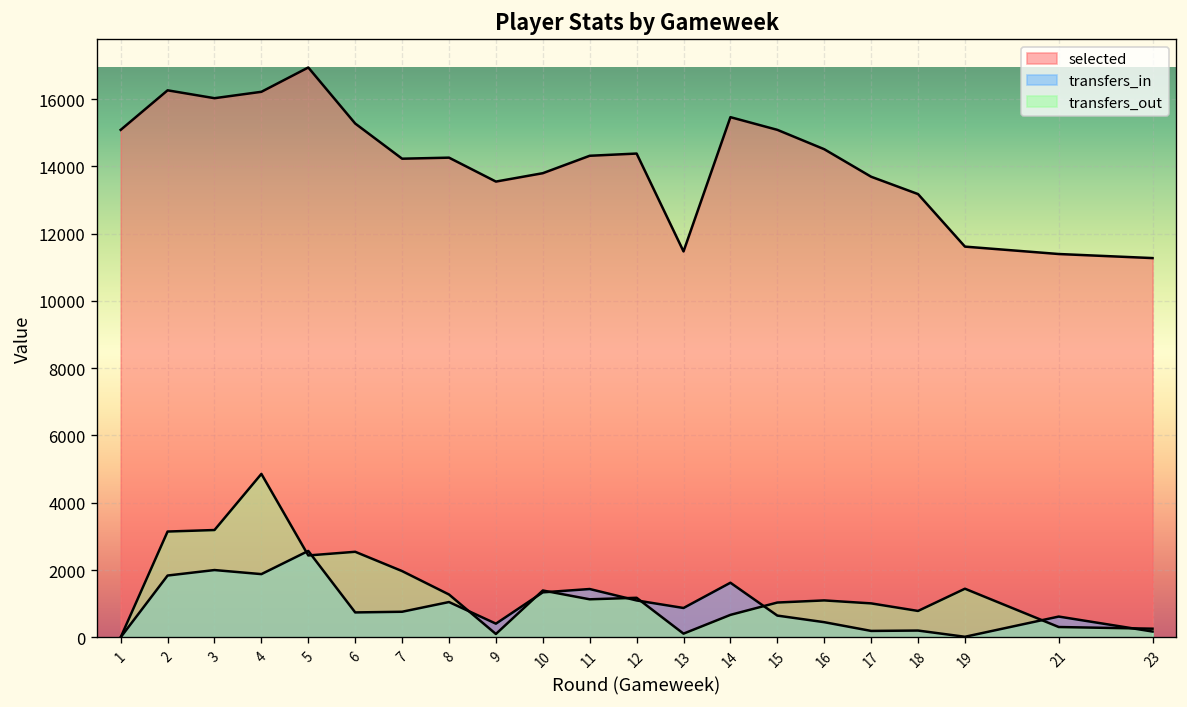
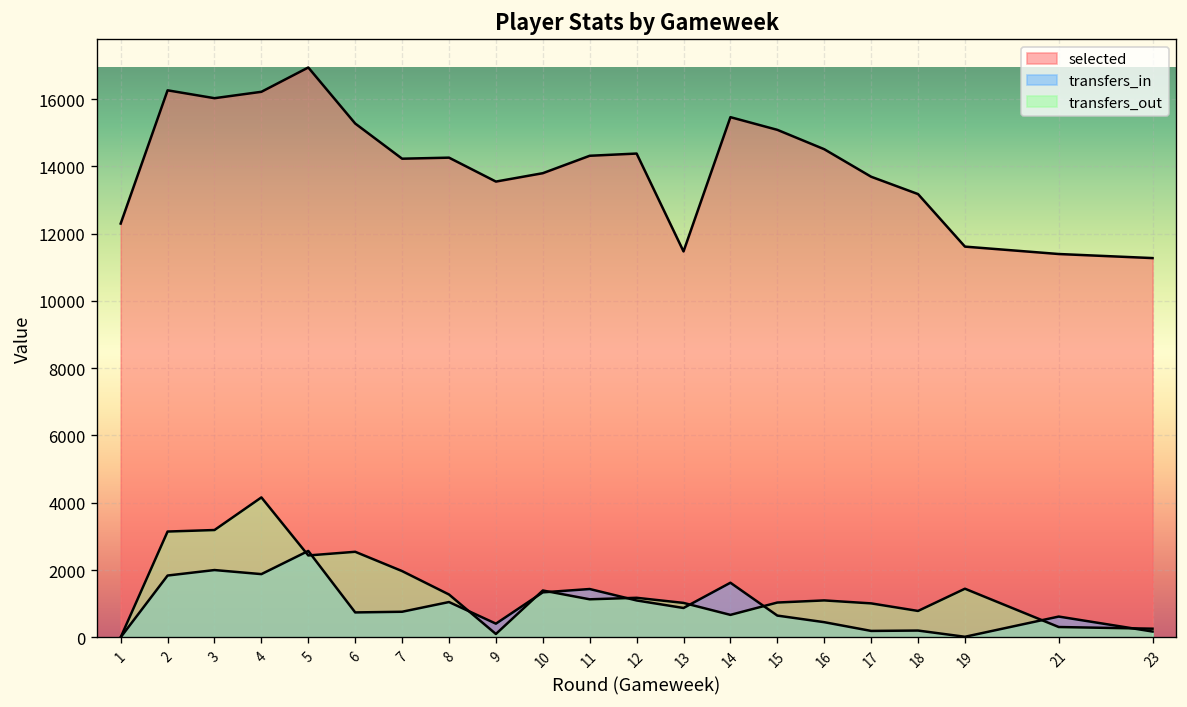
  {
    "selected": {
-     "1": 15100,
+     "1": 12300,
      "2": 16300,
      "3": 16000,
      "4": 16200,
      "5": 16900,
      "6": 15300,
      "7": 14200,
      "8": 14300,
      "9": 13600,
      "10": 13800,
      "11": 14300,
      "12": 14400,
      "13": 11500,
      "14": 15500,
      "15": 15100,
      "16": 14500,
      "17": 13700,
      "18": 13200,
      "19": 11600,
      "21": 11400,
      "23": 11300
    },
    "transfers_in": {
      "2": 1800,
      "3": 2000,
      "4": 1900,
      "5": 2600,
      "6": 700,
      "7": 800,
      "8": 1000,
      "9": 400,
      "11": 1400,
      "13": 900,
      "14": 1600,
      "15": 600,
      "16": 400,
      "17": 200,
      "18": 200,
      "19": 0,
      "21": 600
    },
    "transfers_out": {
      "2": 3100,
      "3": 3200,
-     "4": 4900,
+     "4": 4200,
      "5": 2400,
      "6": 2500,
      "7": 2000,
      "8": 1300,
      "9": 100,
      "11": 1100,
-     "13": 100,
+     "13": 1000,
      "14": 700,
      "15": 1000,
      "16": 1100,
      "17": 1000,
      "18": 800,
      "19": 1400,
      "21": 300
    }
  }
